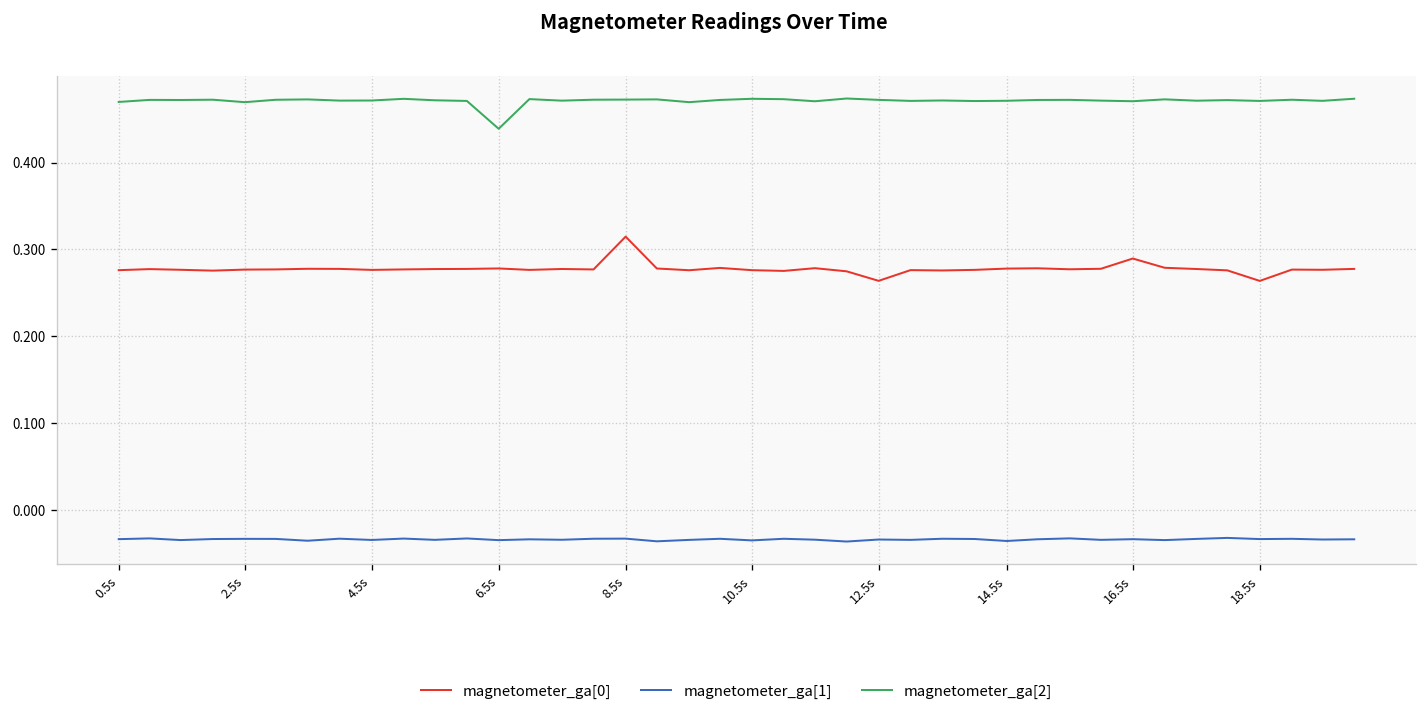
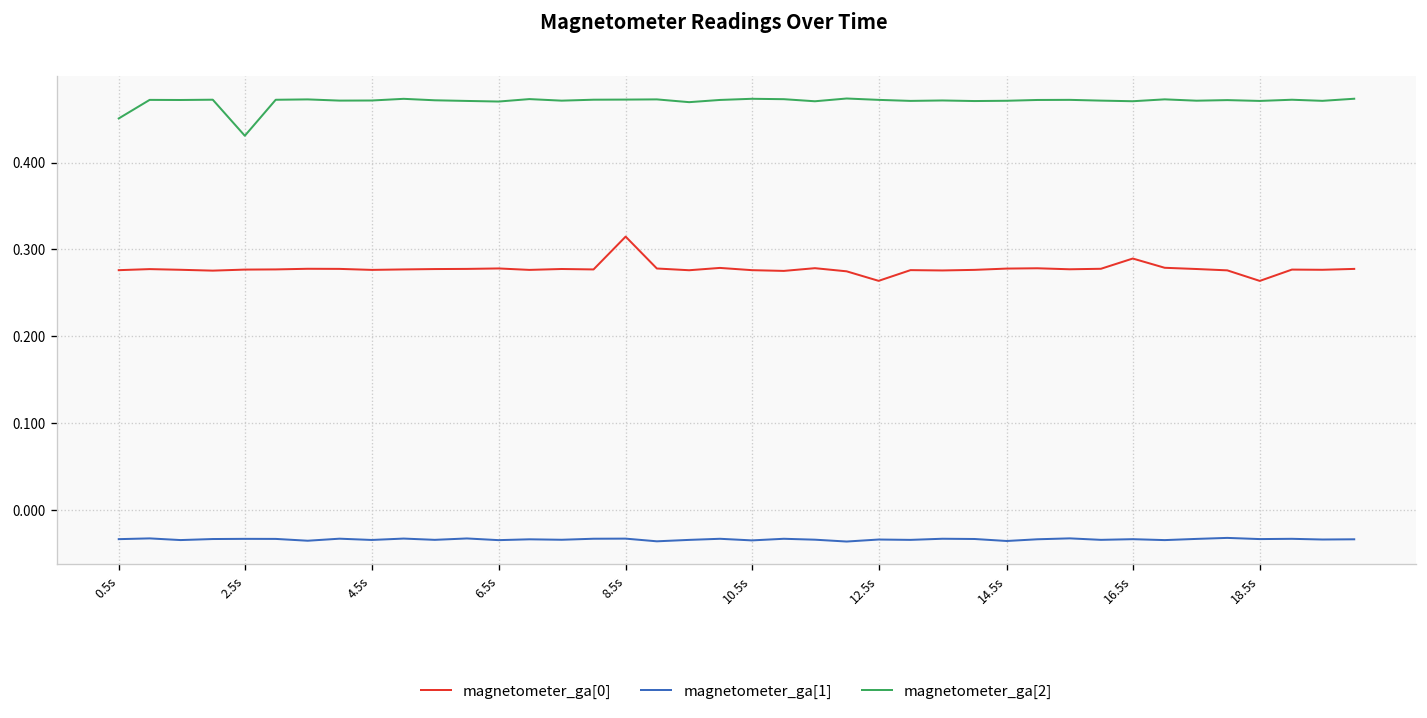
  {
    "magnetometer_ga[0]": {
      "0.5s": 0.28,
      "2.5s": 0.28,
      "4.5s": 0.28,
      "6.5s": 0.28,
      "8.5s": 0.31,
      "10.5s": 0.28,
      "12.5s": 0.26,
      "14.5s": 0.28,
      "16.5s": 0.29,
      "18.5s": 0.26
    },
    "magnetometer_ga[1]": {
      "0.5s": -0.03,
      "2.5s": -0.03,
      "4.5s": -0.03,
      "6.5s": -0.03,
      "8.5s": -0.03,
      "10.5s": -0.03,
      "12.5s": -0.03,
      "14.5s": -0.04,
      "16.5s": -0.03,
      "18.5s": -0.03
    },
    "magnetometer_ga[2]": {
-     "0.5s": 0.47,
-     "2.5s": 0.47,
+     "0.5s": 0.45,
+     "2.5s": 0.43,
      "4.5s": 0.47,
-     "6.5s": 0.44,
+     "6.5s": 0.47,
      "8.5s": 0.47,
      "10.5s": 0.47,
      "12.5s": 0.47,
      "14.5s": 0.47,
      "16.5s": 0.47,
      "18.5s": 0.47
    }
  }
